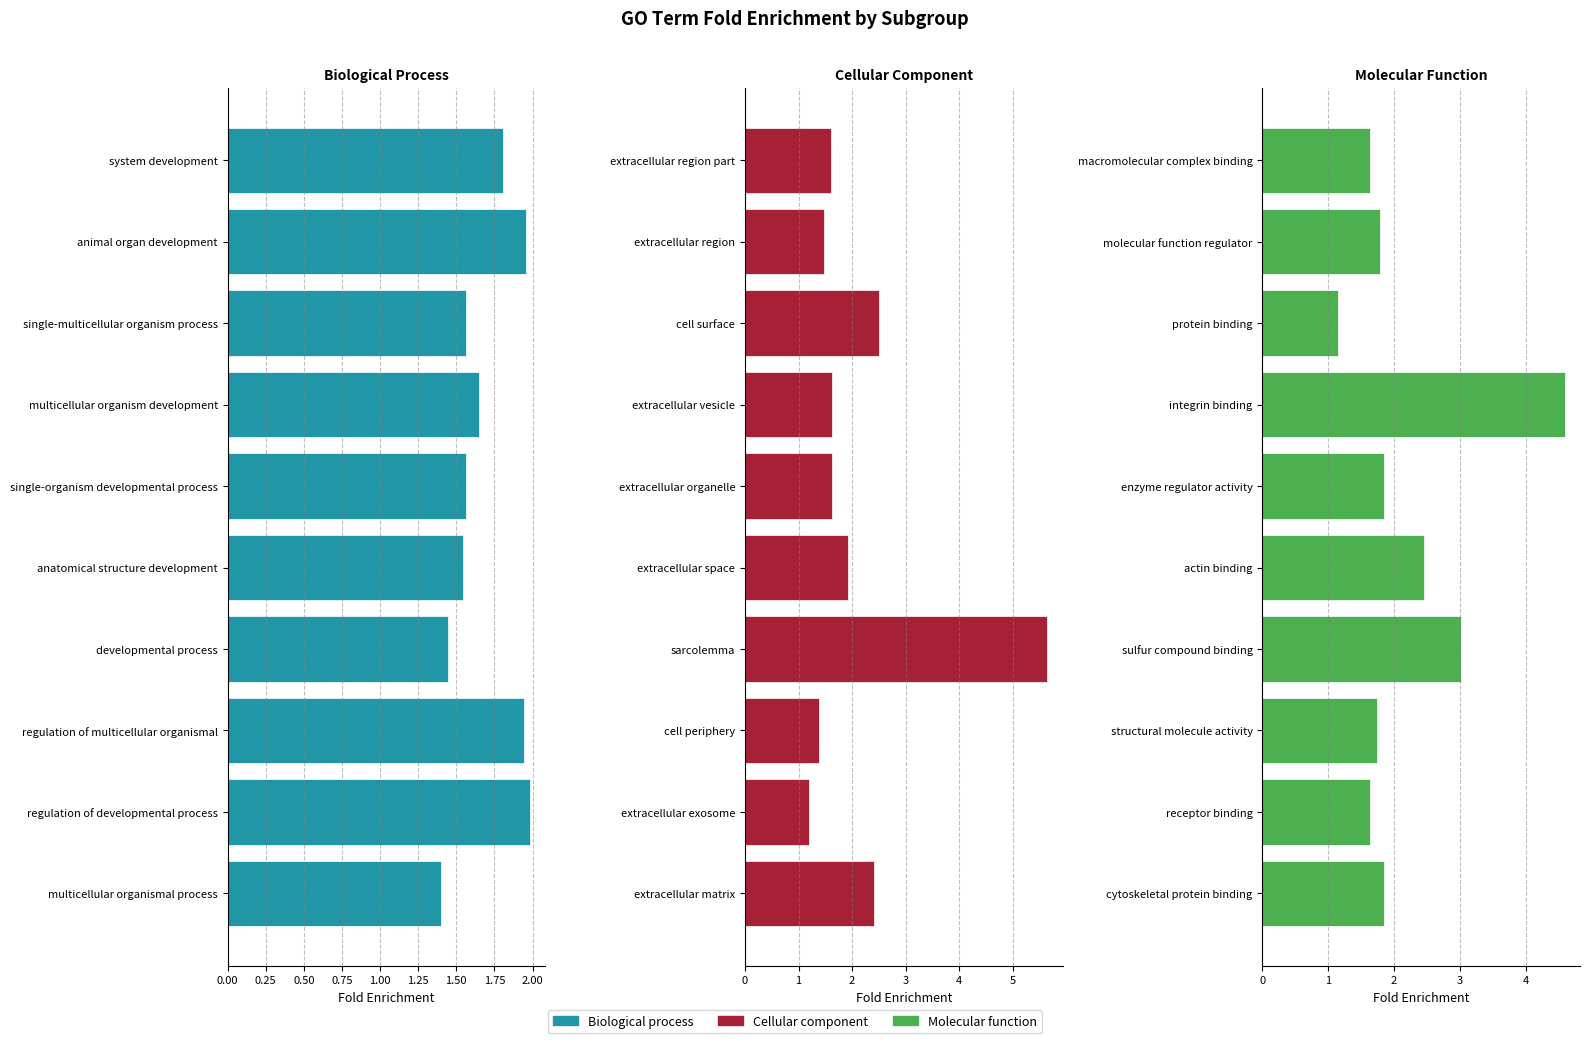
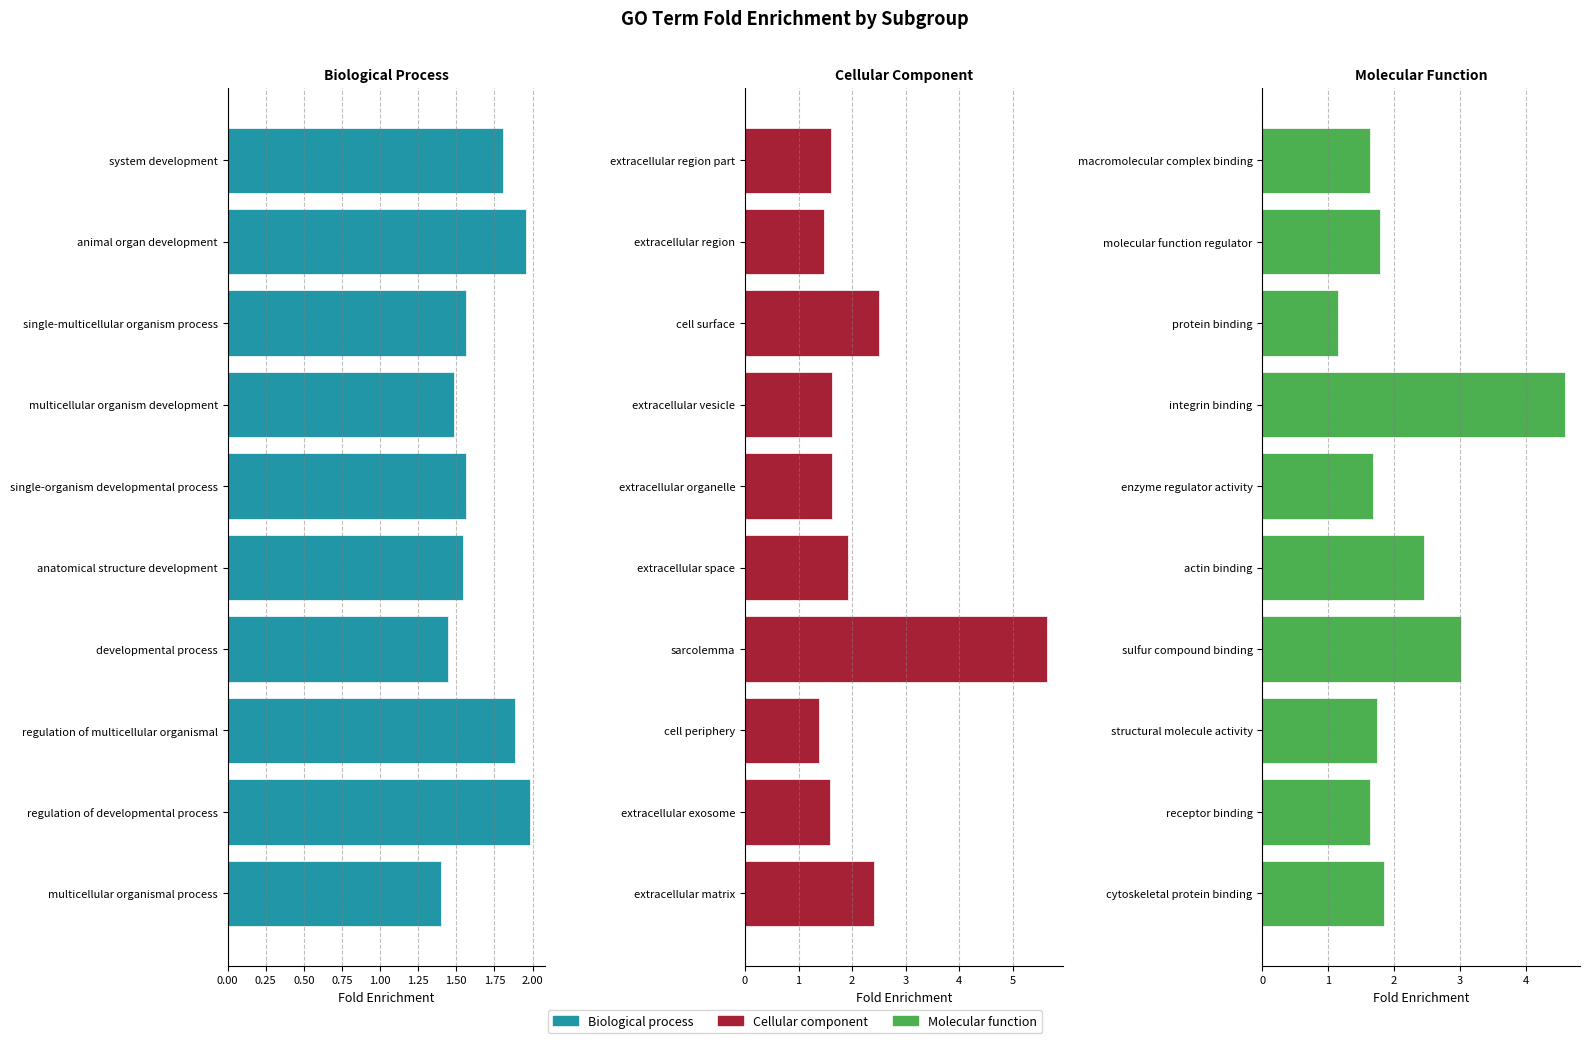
  {
    "Biological Process": {
      "system development": 1.81,
      "animal organ development": 1.96,
      "single-multicellular organism process": 1.56,
-     "multicellular organism development": 1.65,
+     "multicellular organism development": 1.48,
      "single-organism developmental process": 1.56,
      "anatomical structure development": 1.54,
      "developmental process": 1.45,
-     "regulation of multicellular organismal": 1.95,
+     "regulation of multicellular organismal": 1.89,
      "regulation of developmental process": 1.98,
      "multicellular organismal process": 1.40
    },
    "Cellular Component": {
      "extracellular region part": 1.6,
      "extracellular region": 1.5,
      "cell surface": 2.5,
      "extracellular vesicle": 1.6,
      "extracellular organelle": 1.6,
      "extracellular space": 1.9,
      "sarcolemma": 5.6,
      "cell periphery": 1.4,
-     "extracellular exosome": 1.2,
+     "extracellular exosome": 1.6,
      "extracellular matrix": 2.4
    },
    "Molecular Function": {
      "macromolecular complex binding": 1.6,
      "molecular function regulator": 1.8,
      "protein binding": 1.1,
      "integrin binding": 4.6,
-     "enzyme regulator activity": 1.8,
+     "enzyme regulator activity": 1.7,
      "actin binding": 2.5,
      "sulfur compound binding": 3.0,
      "structural molecule activity": 1.7,
      "receptor binding": 1.6,
      "cytoskeletal protein binding": 1.9
    }
  }
